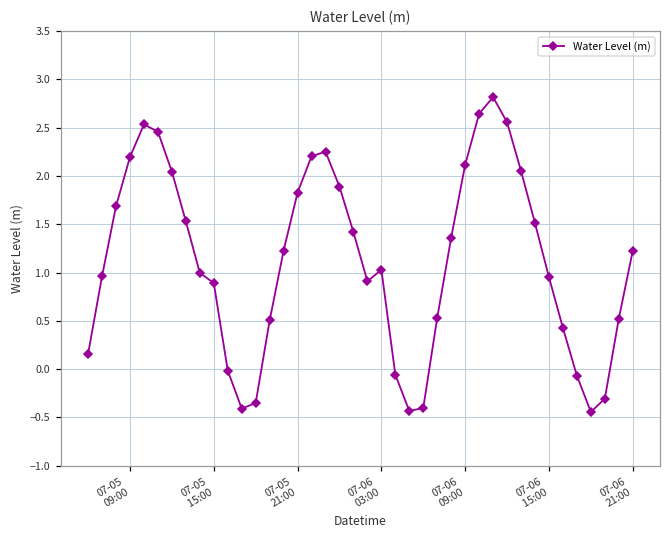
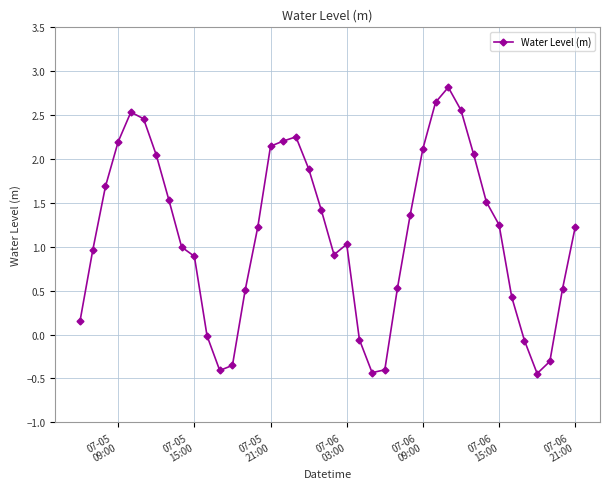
  {
    "07-05 09:00": 2.2,
    "07-05 15:00": 0.9,
-   "07-05 21:00": 1.8,
+   "07-05 21:00": 2.1,
    "07-06 03:00": 1.0,
    "07-06 09:00": 2.1,
-   "07-06 15:00": 1.0,
+   "07-06 15:00": 1.3,
    "07-06 21:00": 1.2
  }
